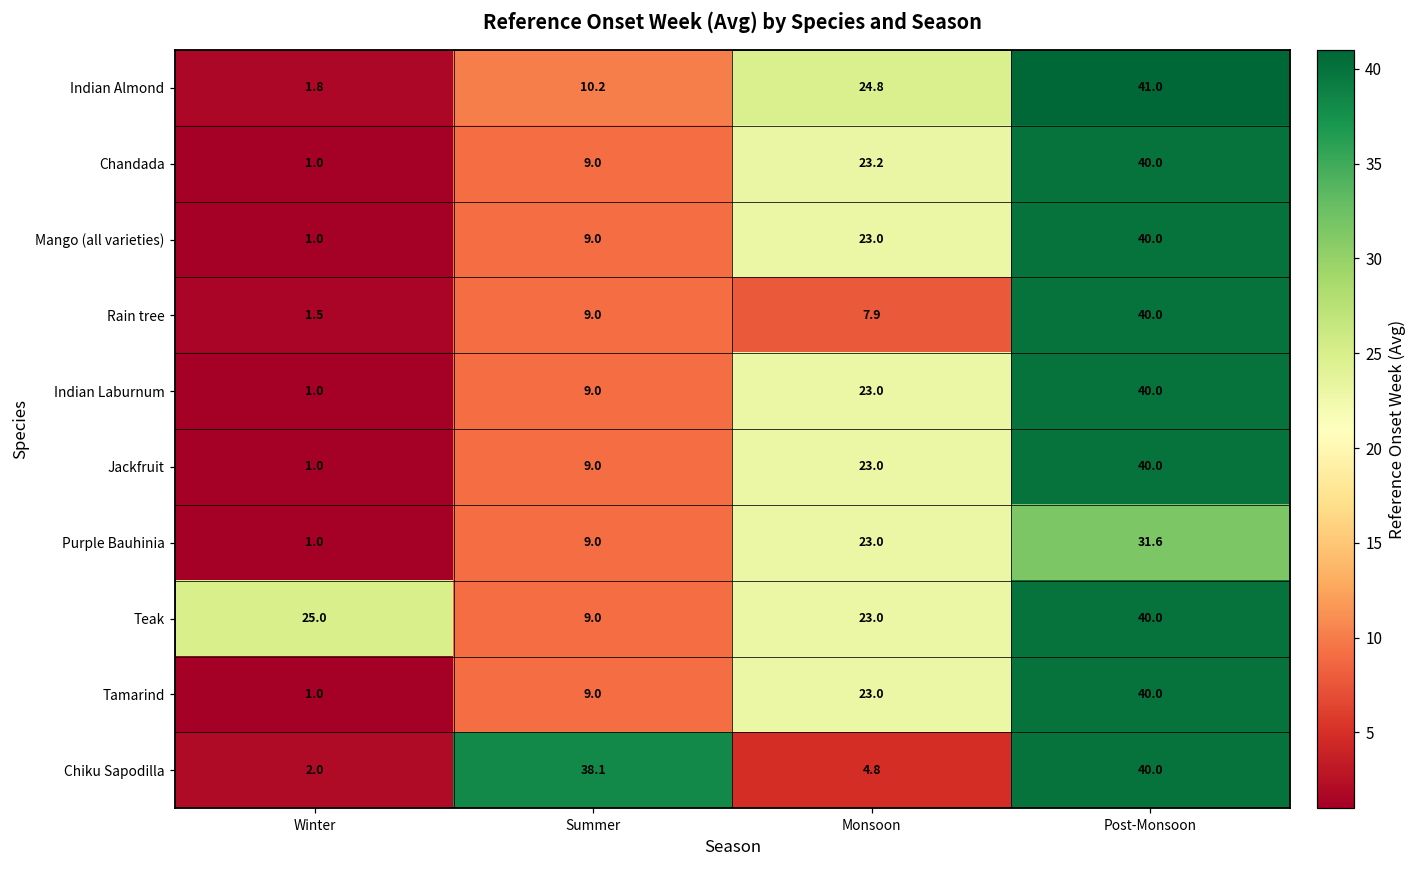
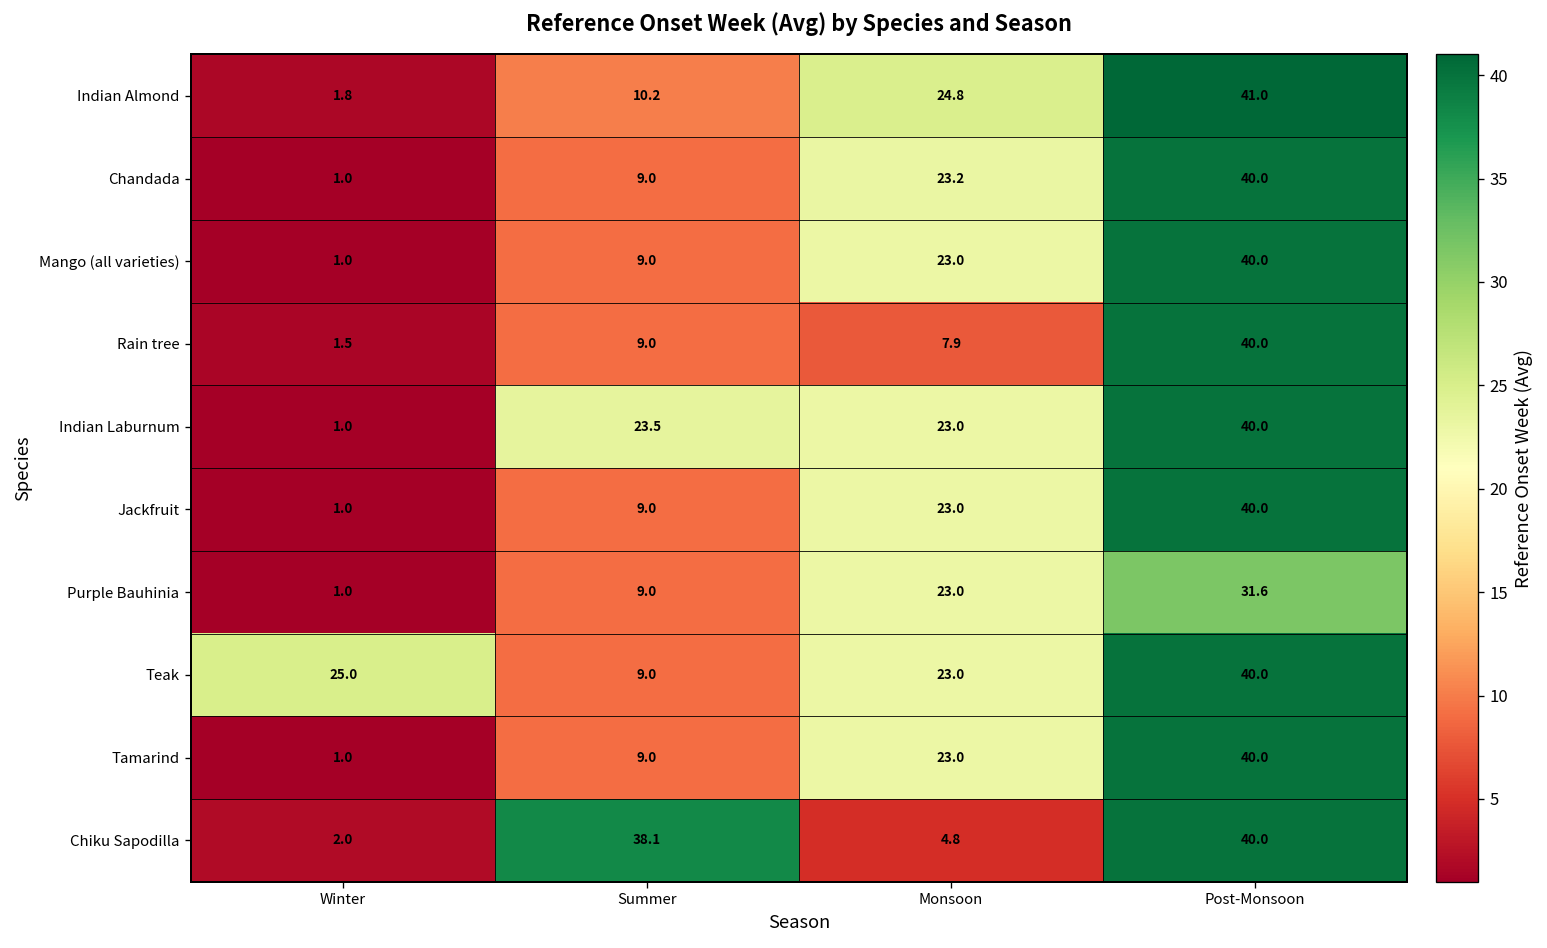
  {
    "Indian Almond": {
      "Winter": 1.8,
      "Summer": 10.2,
      "Monsoon": 24.8,
      "Post-Monsoon": 41.0
    },
    "Chandada": {
      "Winter": 1.0,
      "Summer": 9.0,
      "Monsoon": 23.2,
      "Post-Monsoon": 40.0
    },
    "Mango (all varieties)": {
      "Winter": 1.0,
      "Summer": 9.0,
      "Monsoon": 23.0,
      "Post-Monsoon": 40.0
    },
    "Rain tree": {
      "Winter": 1.5,
      "Summer": 9.0,
      "Monsoon": 7.9,
      "Post-Monsoon": 40.0
    },
    "Indian Laburnum": {
      "Winter": 1.0,
-     "Summer": 9.0,
+     "Summer": 23.5,
      "Monsoon": 23.0,
      "Post-Monsoon": 40.0
    },
    "Jackfruit": {
      "Winter": 1.0,
      "Summer": 9.0,
      "Monsoon": 23.0,
      "Post-Monsoon": 40.0
    },
    "Purple Bauhinia": {
      "Winter": 1.0,
      "Summer": 9.0,
      "Monsoon": 23.0,
      "Post-Monsoon": 31.6
    },
    "Teak": {
      "Winter": 25.0,
      "Summer": 9.0,
      "Monsoon": 23.0,
      "Post-Monsoon": 40.0
    },
    "Tamarind": {
      "Winter": 1.0,
      "Summer": 9.0,
      "Monsoon": 23.0,
      "Post-Monsoon": 40.0
    },
    "Chiku Sapodilla": {
      "Winter": 2.0,
      "Summer": 38.1,
      "Monsoon": 4.8,
      "Post-Monsoon": 40.0
    }
  }
